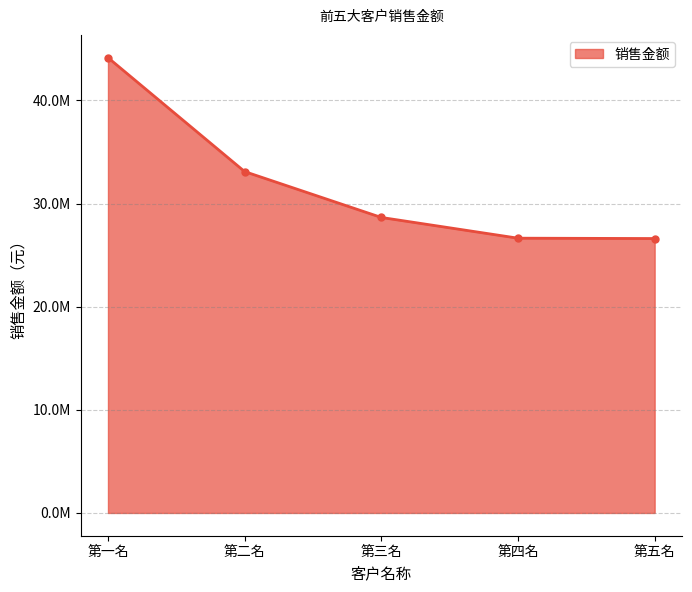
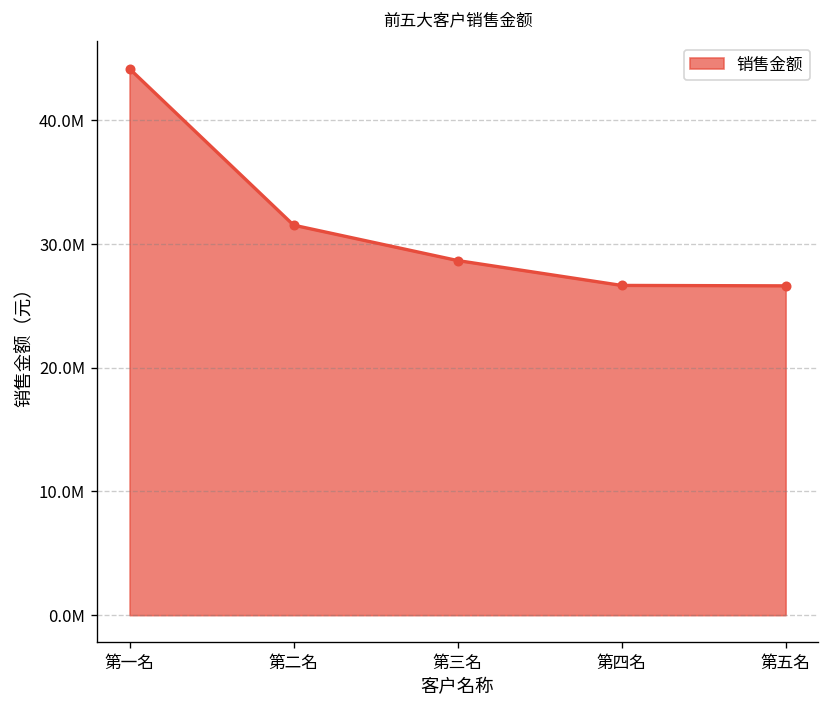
  {
    "第一名": 44100000,
-   "第二名": 33100000,
+   "第二名": 31500000,
    "第三名": 28600000,
    "第四名": 26600000,
    "第五名": 26600000
  }
